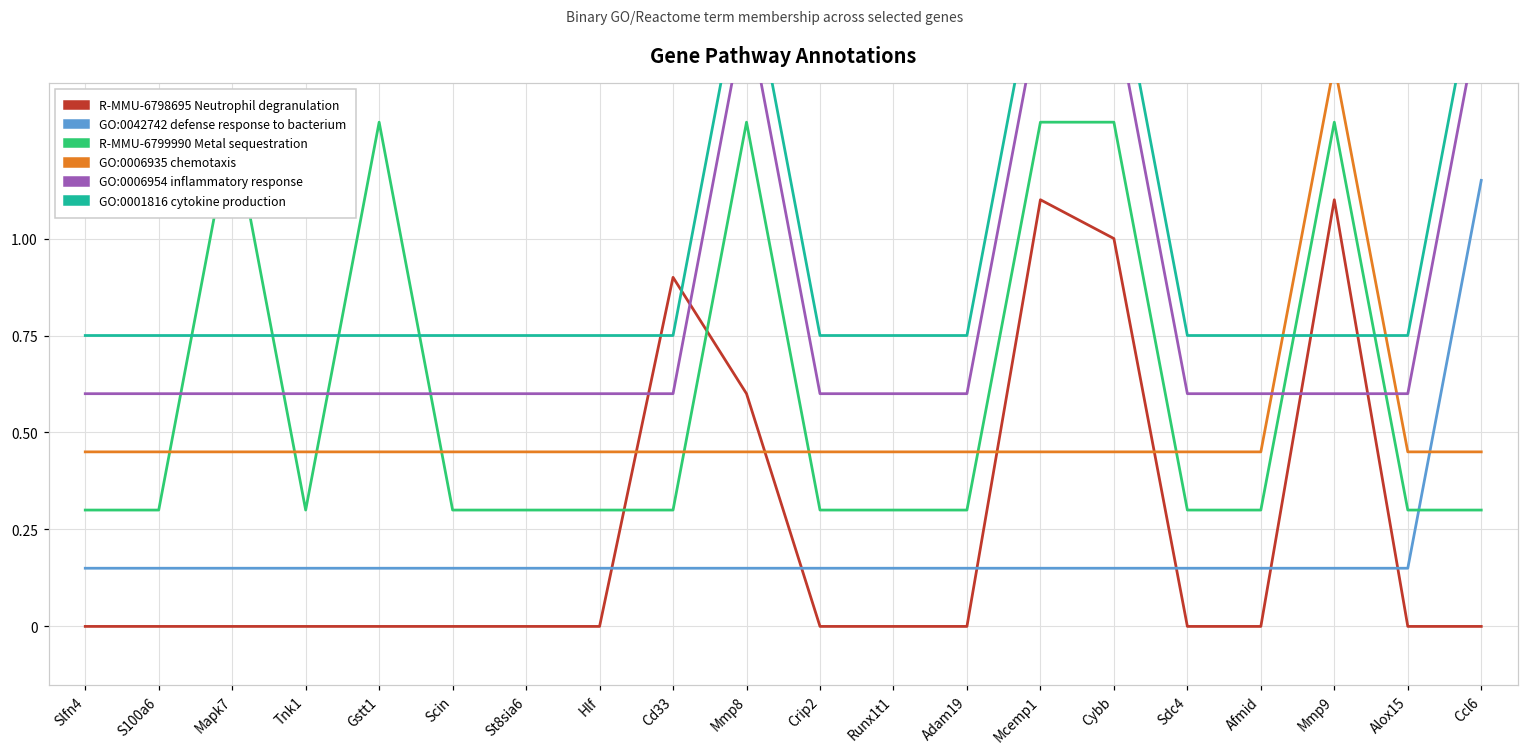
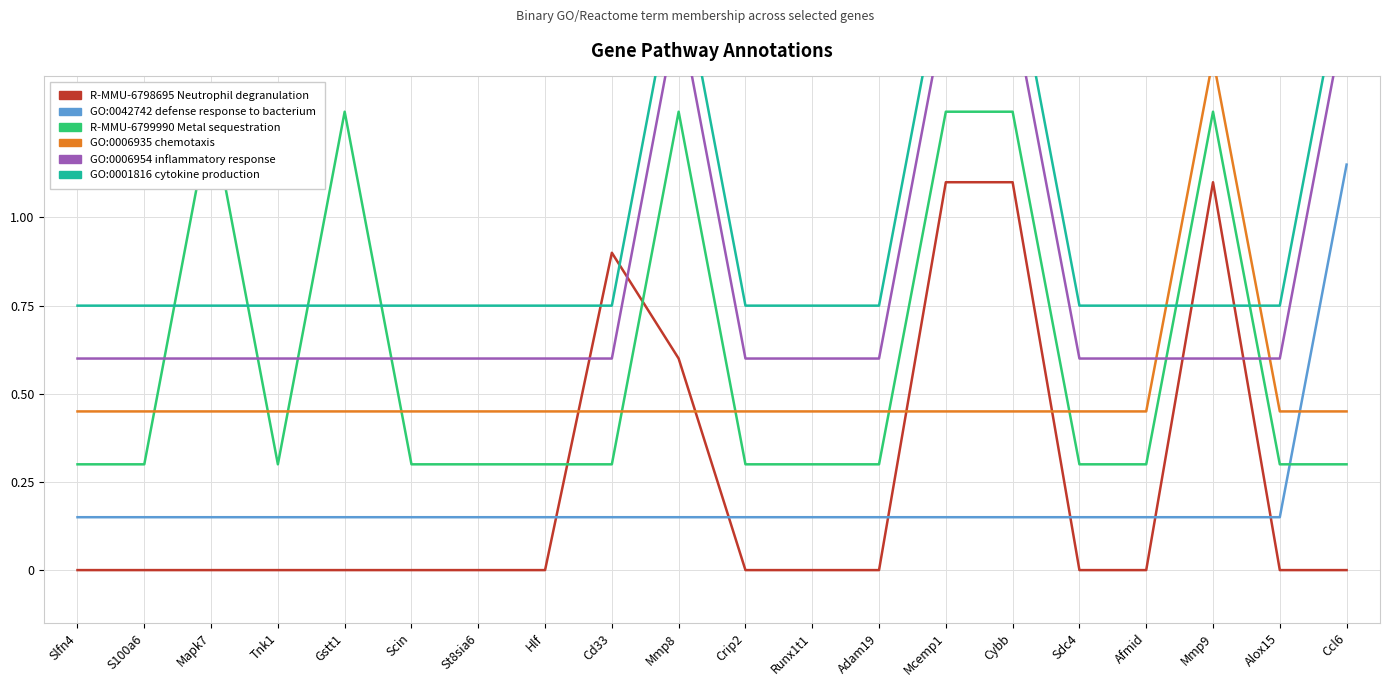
  {
    "R-MMU-6798695 Neutrophil degranulation": {
      "Slfn4": 0.0,
      "S100a6": 0.0,
      "Mapk7": 0.0,
      "Tnk1": 0.0,
      "Gstt1": 0.0,
      "Scin": 0.0,
      "St8sia6": 0.0,
      "Hlf": 0.0,
      "Cd33": 0.9,
      "Mmp8": 0.6,
      "Crip2": 0.0,
      "Runx1t1": 0.0,
      "Adam19": 0.0,
      "Mcemp1": 1.1,
-     "Cybb": 1.0,
+     "Cybb": 1.1,
      "Sdc4": 0.0,
      "Afmid": 0.0,
      "Mmp9": 1.1,
      "Alox15": 0.0,
      "Ccl6": 0.0
    },
    "GO:0042742 defense response to bacterium": {
      "Slfn4": 0.15,
      "S100a6": 0.15,
      "Mapk7": 0.15,
      "Tnk1": 0.15,
      "Gstt1": 0.15,
      "Scin": 0.15,
      "St8sia6": 0.15,
      "Hlf": 0.15,
      "Cd33": 0.15,
      "Mmp8": 0.15,
      "Crip2": 0.15,
      "Runx1t1": 0.15,
      "Adam19": 0.15,
      "Mcemp1": 0.15,
      "Cybb": 0.15,
      "Sdc4": 0.15,
      "Afmid": 0.15,
      "Mmp9": 0.15,
      "Alox15": 0.15,
      "Ccl6": 1.15
    },
    "GO:0006935 chemotaxis": {
      "Slfn4": 0.45,
      "S100a6": 0.45,
      "Mapk7": 0.45,
      "Tnk1": 0.45,
      "Gstt1": 0.45,
      "Scin": 0.45,
      "St8sia6": 0.45,
      "Hlf": 0.45,
      "Cd33": 0.45,
      "Mmp8": 0.45,
      "Crip2": 0.45,
      "Runx1t1": 0.45,
      "Adam19": 0.45,
      "Mcemp1": 0.45,
      "Cybb": 0.45,
      "Sdc4": 0.45,
      "Afmid": 0.45,
      "Alox15": 0.45,
      "Ccl6": 0.45
    },
    "GO:0006954 inflammatory response": {
      "Slfn4": 0.6,
      "S100a6": 0.6,
      "Mapk7": 0.6,
      "Tnk1": 0.6,
      "Gstt1": 0.6,
      "Scin": 0.6,
      "St8sia6": 0.6,
      "Hlf": 0.6,
      "Cd33": 0.6,
      "Crip2": 0.6,
      "Runx1t1": 0.6,
      "Adam19": 0.6,
      "Sdc4": 0.6,
      "Afmid": 0.6,
      "Mmp9": 0.6,
      "Alox15": 0.6
    }
  }
